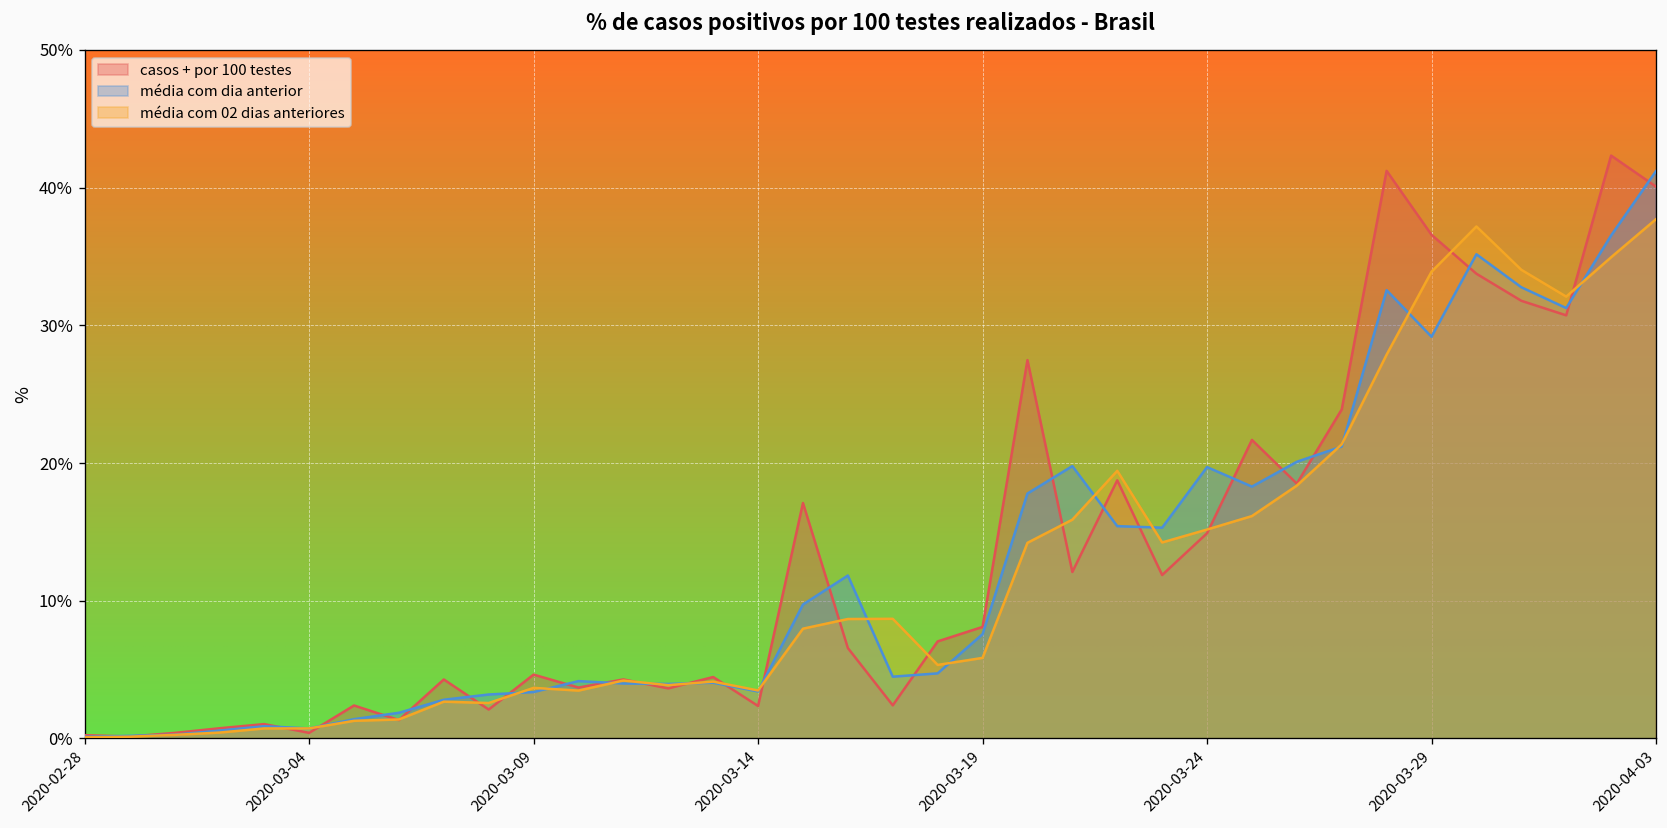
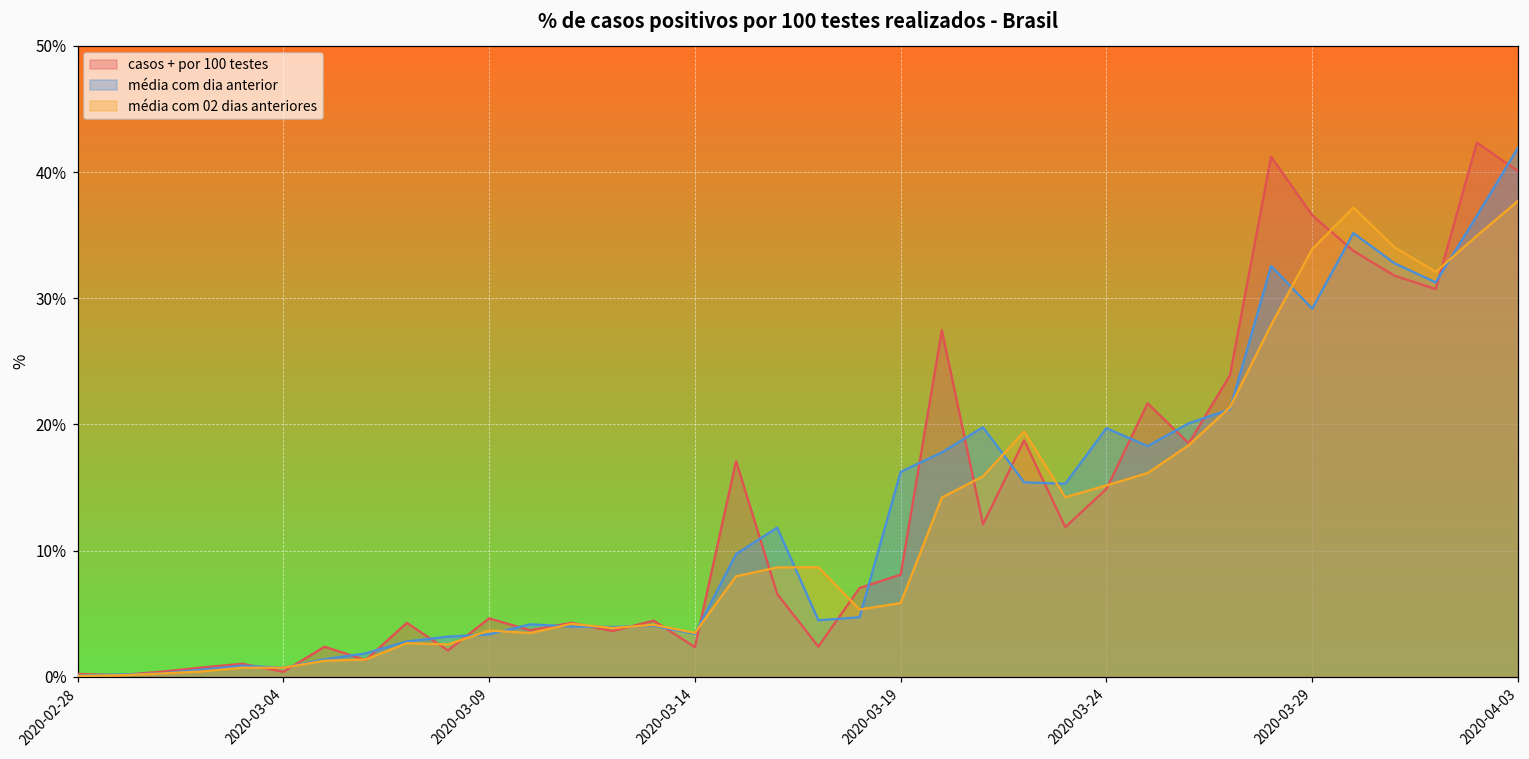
  {
    "média com dia anterior": {
      "2020-03-09": "3.4%",
-     "2020-03-19": "7.6%",
+     "2020-03-19": "16.2%",
      "2020-03-24": "19.7%",
      "2020-03-29": "29.2%",
-     "2020-04-03": "41.2%"
+     "2020-04-03": "41.9%"
    }
  }
